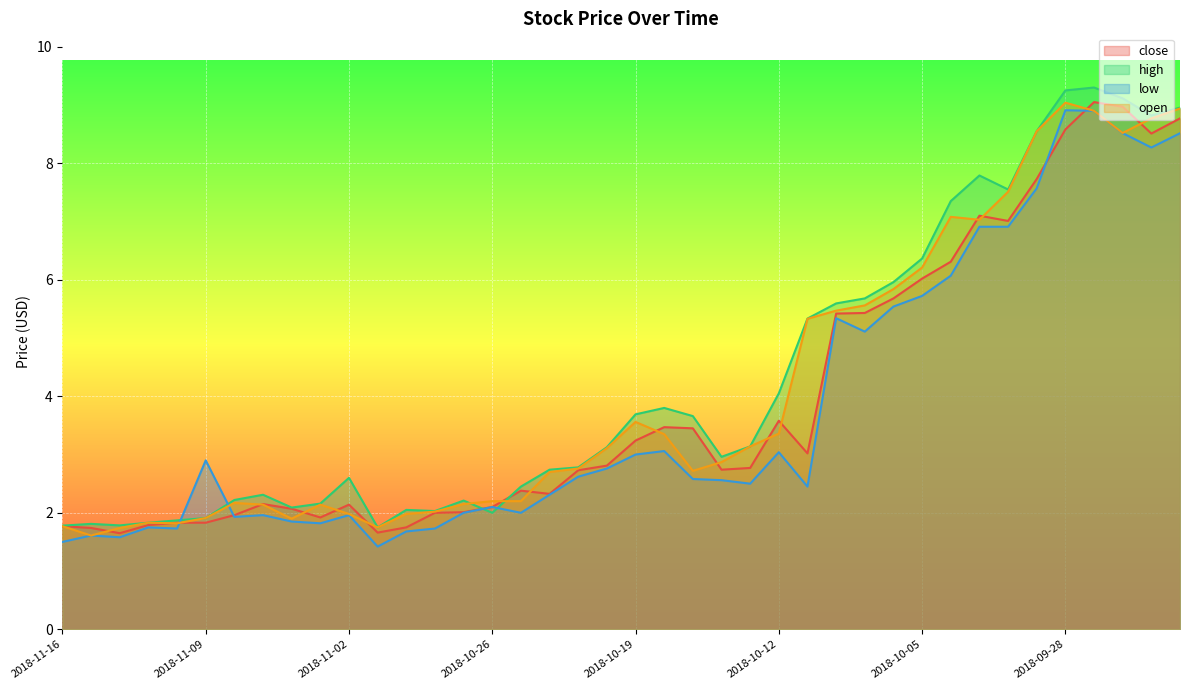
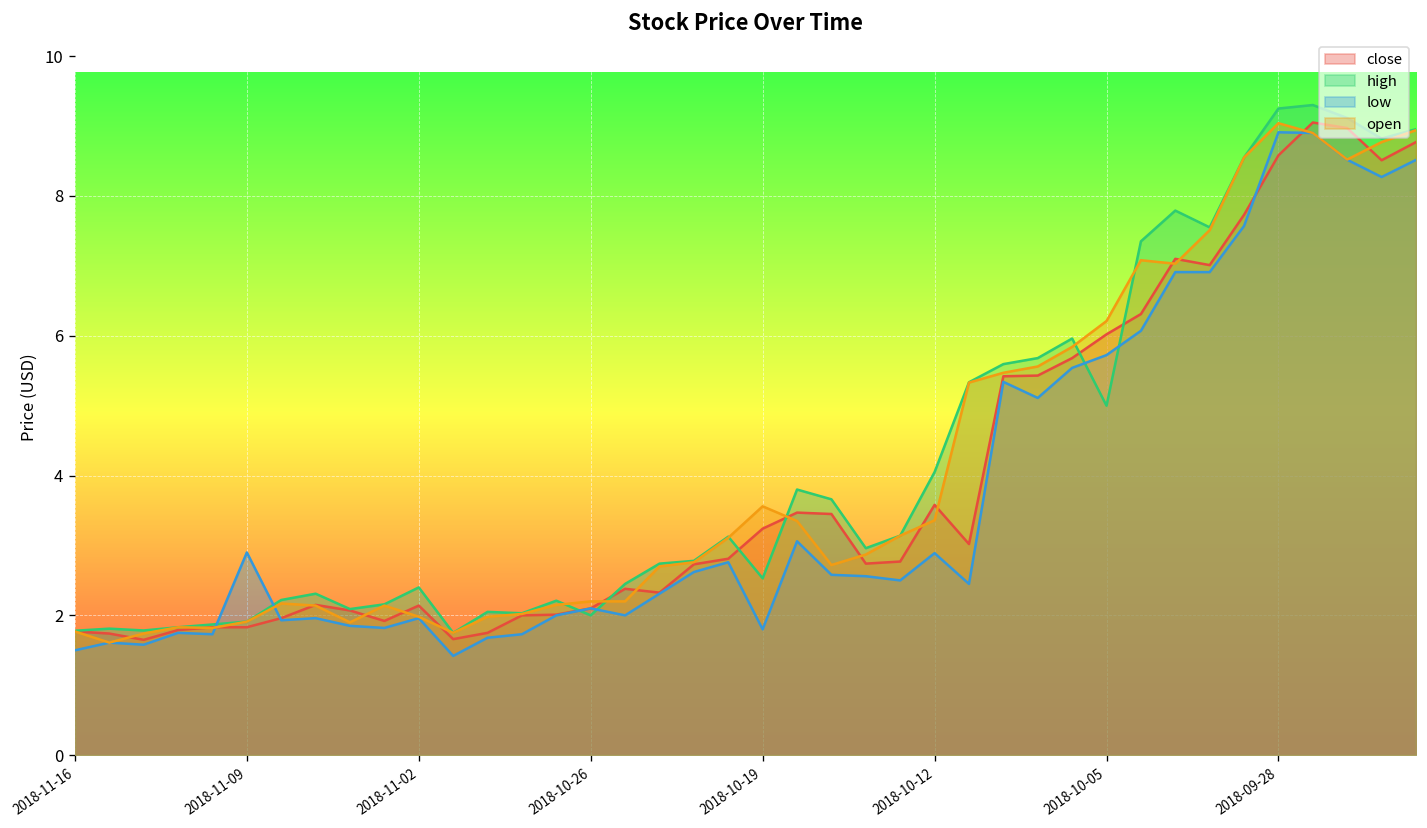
  {
    "high": {
-     "2018-11-02": 2.6,
+     "2018-11-02": 2.4,
      "2018-10-26": 2.0,
-     "2018-10-19": 3.7,
+     "2018-10-19": 2.5,
      "2018-10-12": 4.1,
-     "2018-10-05": 6.4,
+     "2018-10-05": 5.0,
      "2018-09-28": 9.3
    },
    "low": {
      "2018-11-16": 1.5,
      "2018-11-09": 2.9,
-     "2018-10-19": 3.0,
-     "2018-10-12": 3.0,
+     "2018-10-19": 1.8,
+     "2018-10-12": 2.9,
      "2018-10-05": 5.7,
      "2018-09-28": 8.9
    }
  }
